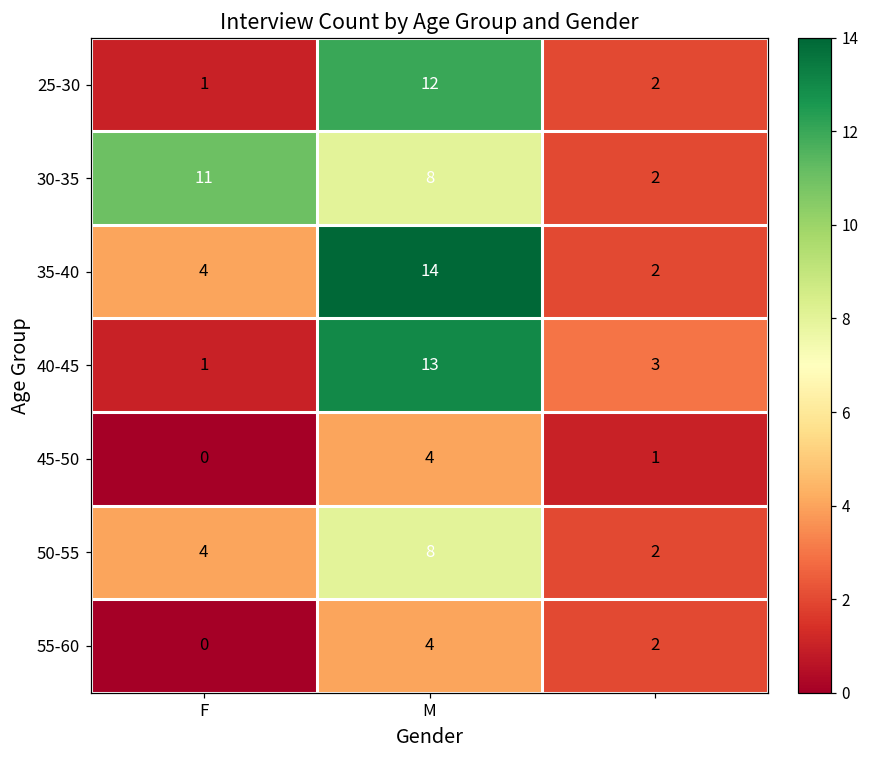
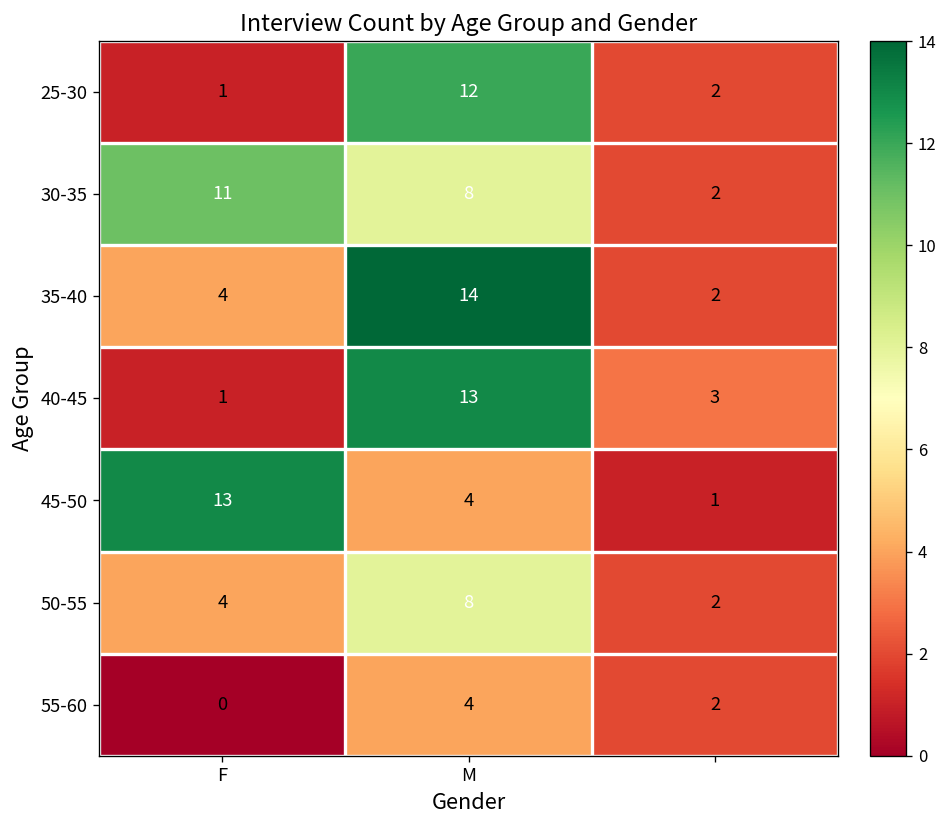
  {
    "25-30": {
      "F": 1,
      "M": 12
    },
    "30-35": {
      "F": 11,
      "M": 8
    },
    "35-40": {
      "F": 4,
      "M": 14
    },
    "40-45": {
      "F": 1,
      "M": 13
    },
    "45-50": {
-     "F": 0,
+     "F": 13,
      "M": 4
    },
    "50-55": {
      "F": 4,
      "M": 8
    },
    "55-60": {
      "F": 0,
      "M": 4
    }
  }
